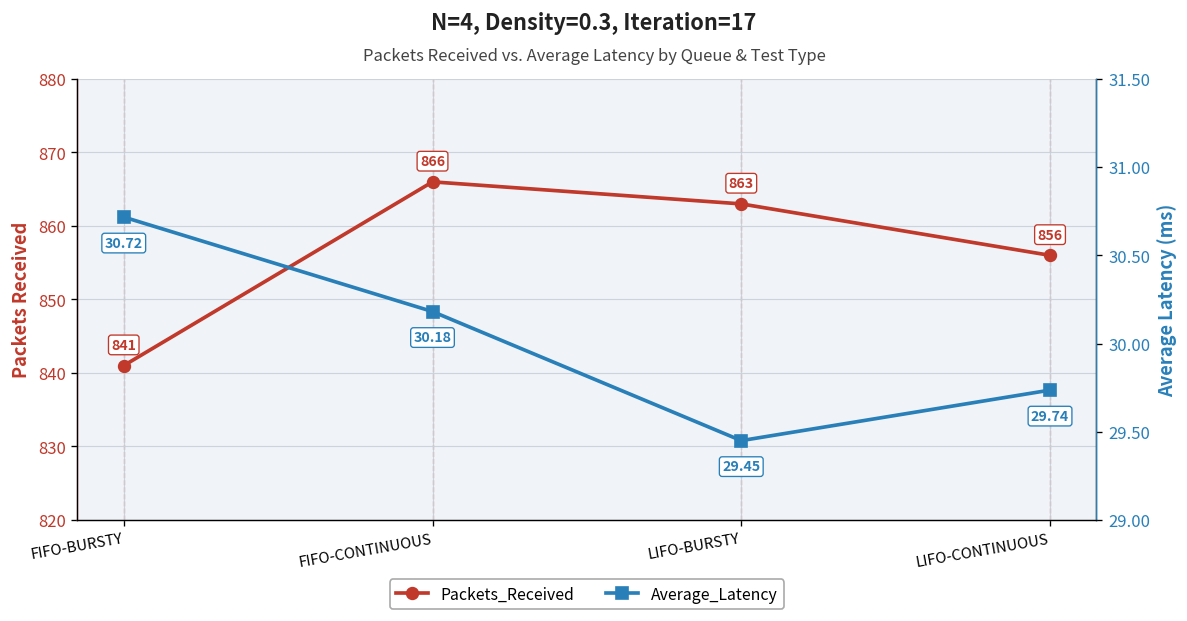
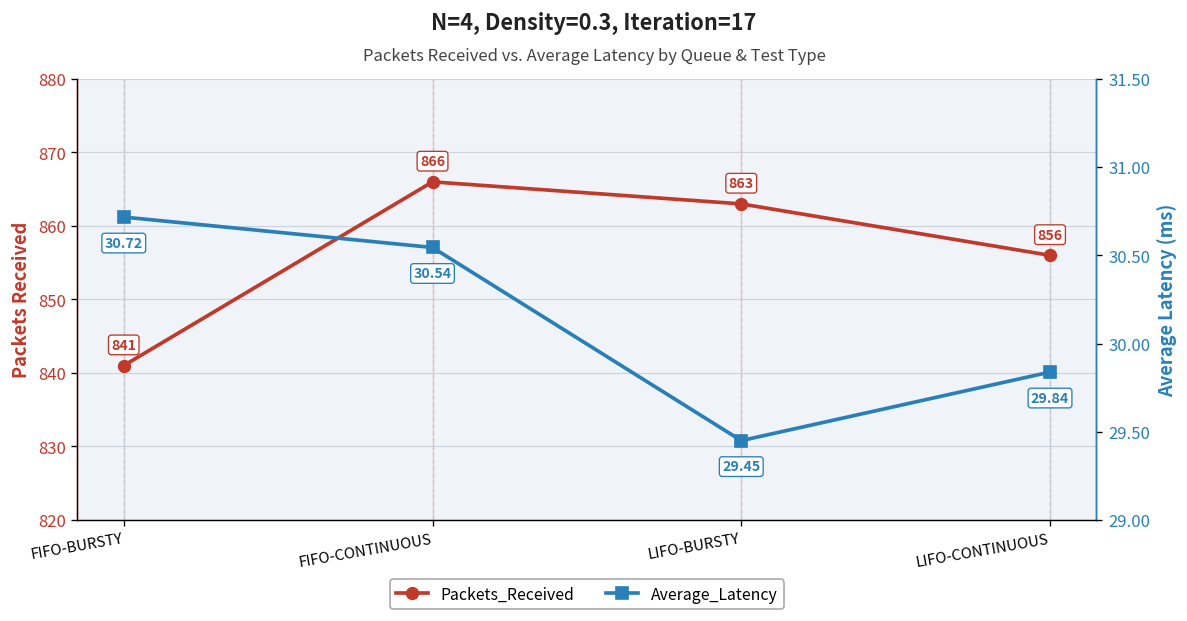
  {
    "Average_Latency": {
-     "FIFO-CONTINUOUS": 30.18,
-     "LIFO-CONTINUOUS": 29.74
+     "FIFO-CONTINUOUS": 30.54,
+     "LIFO-CONTINUOUS": 29.84
    }
  }
